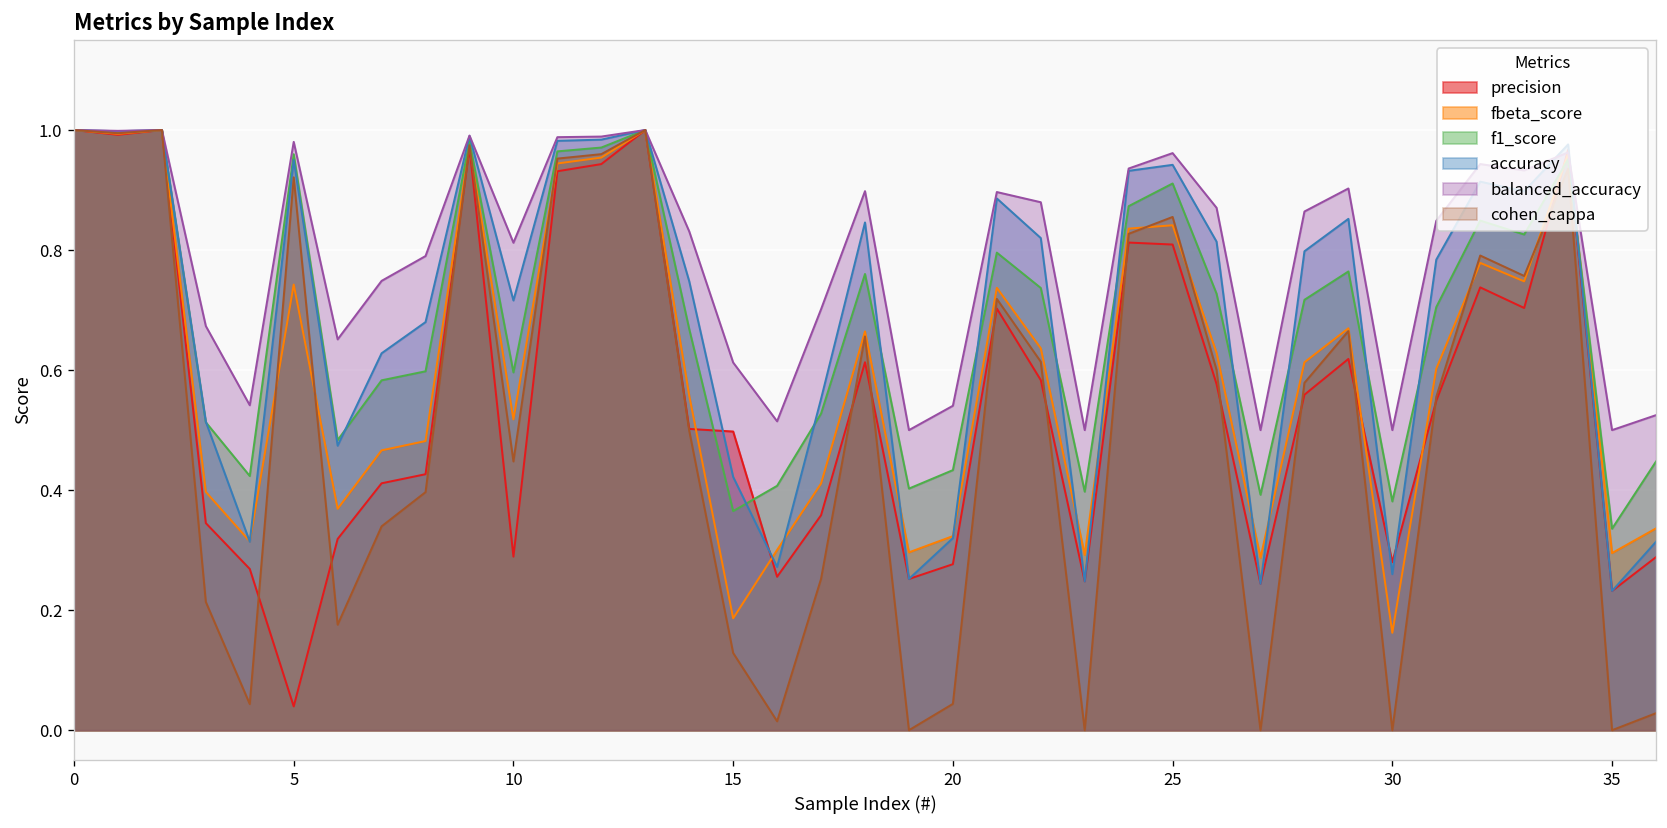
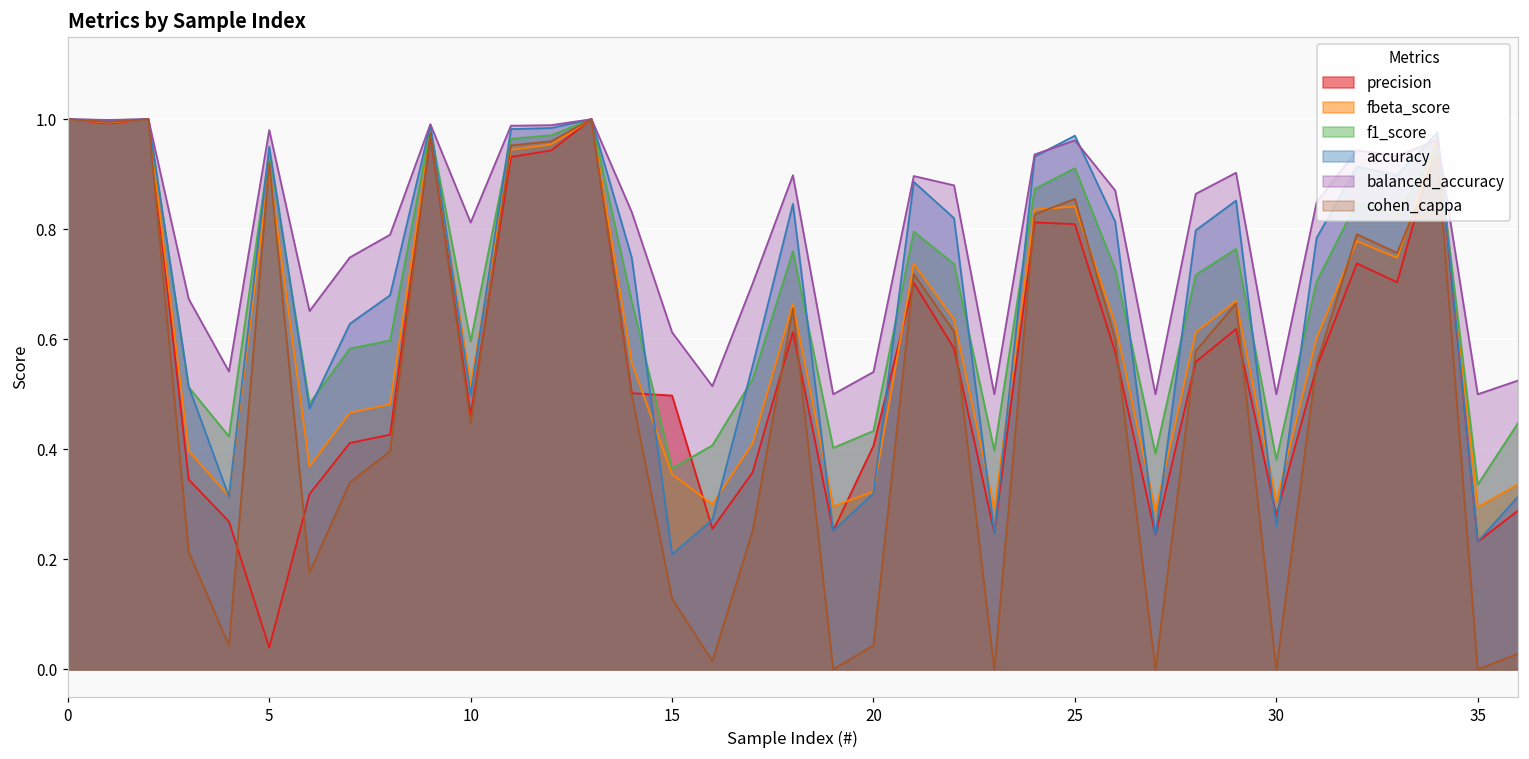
  {
    "precision": {
      "5": 0.04,
-     "10": 0.29,
+     "10": 0.46,
      "15": 0.50,
-     "20": 0.28,
+     "20": 0.41,
      "25": 0.81,
      "30": 0.28
    },
    "fbeta_score": {
-     "5": 0.74,
+     "5": 0.91,
      "10": 0.52,
-     "15": 0.19,
+     "15": 0.35,
      "25": 0.84,
-     "30": 0.16,
+     "30": 0.31,
      "35": 0.30
    },
    "f1_score": {
-     "5": 0.96,
+     "5": 0.94,
      "10": 0.60,
      "15": 0.37,
      "20": 0.43,
      "25": 0.91,
      "30": 0.38,
      "35": 0.34
    },
    "accuracy": {
      "5": 0.95,
-     "10": 0.72,
-     "15": 0.42,
-     "25": 0.94,
+     "10": 0.50,
+     "15": 0.21,
+     "25": 0.97,
      "30": 0.26
    }
  }
